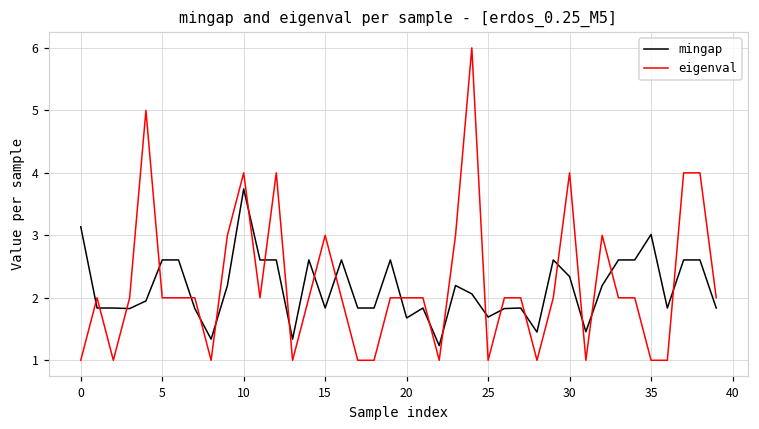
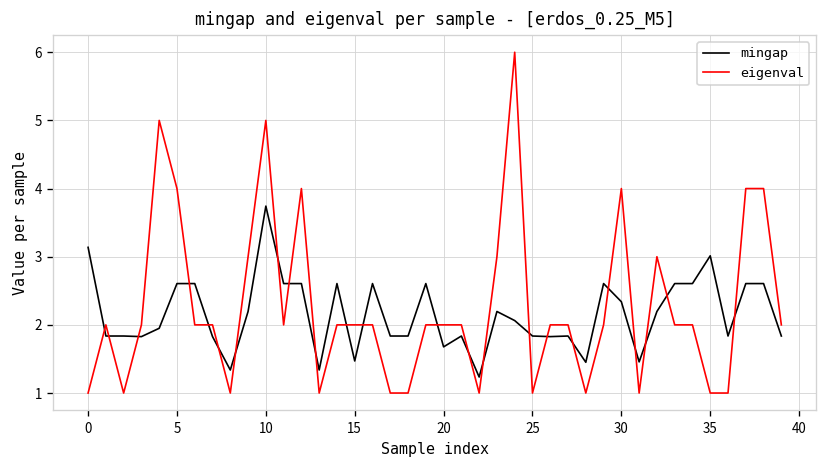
  {
    "mingap": {
      "0": 3.1,
      "5": 2.6,
      "10": 3.7,
-     "15": 1.8,
+     "15": 1.5,
      "20": 1.7,
-     "25": 1.7,
+     "25": 1.8,
      "30": 2.3,
      "35": 3.0
    },
    "eigenval": {
      "0": 1,
-     "5": 2,
-     "10": 4,
-     "15": 3,
+     "5": 4,
+     "10": 5,
+     "15": 2,
      "20": 2,
      "25": 1,
      "30": 4,
      "35": 1
    }
  }
